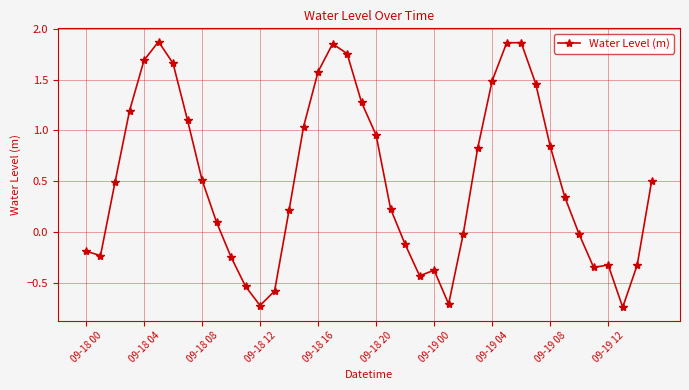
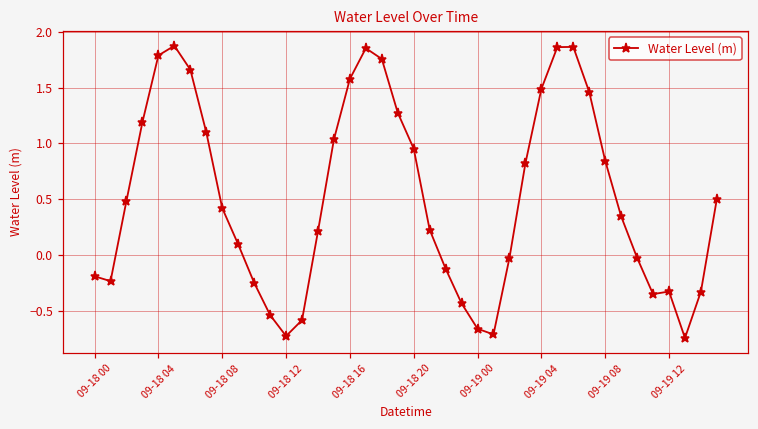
  {
    "09-18 00": -0.19,
-   "09-18 04": 1.69,
-   "09-18 08": 0.51,
+   "09-18 04": 1.79,
+   "09-18 08": 0.42,
    "09-18 12": -0.72,
    "09-18 16": 1.58,
    "09-18 20": 0.95,
-   "09-19 00": -0.38,
+   "09-19 00": -0.66,
    "09-19 04": 1.49,
    "09-19 08": 0.85,
    "09-19 12": -0.32
  }
